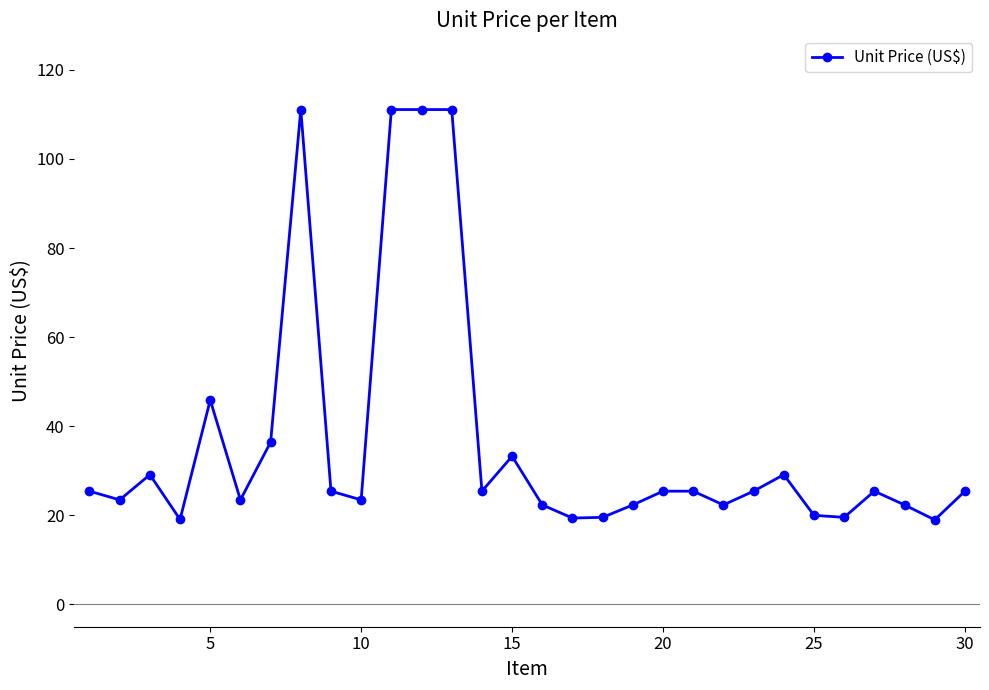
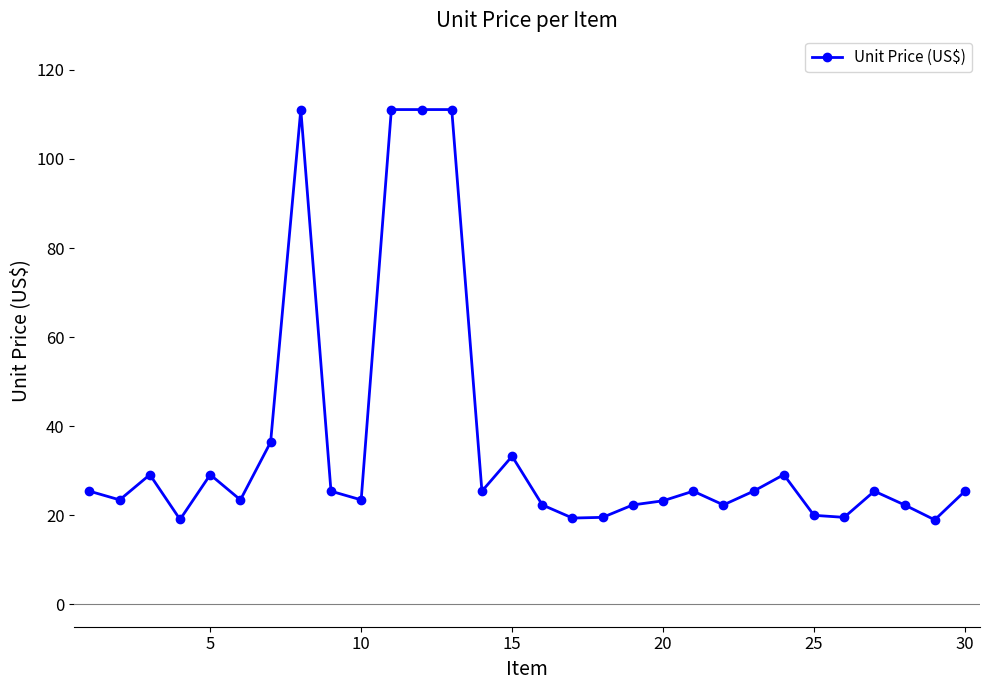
  {
-   "5": 46,
+   "5": 29,
    "10": 23,
    "15": 33,
-   "20": 25,
+   "20": 23,
    "25": 20,
    "30": 25
  }
